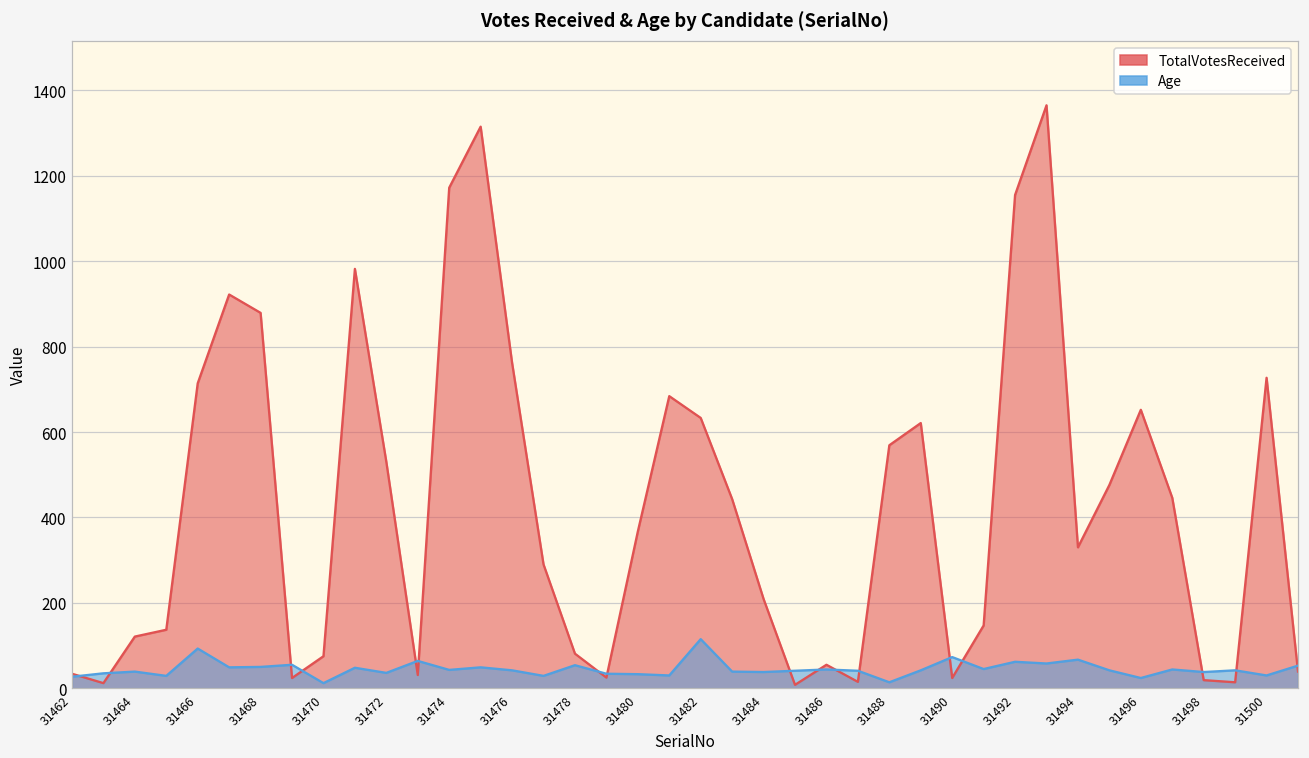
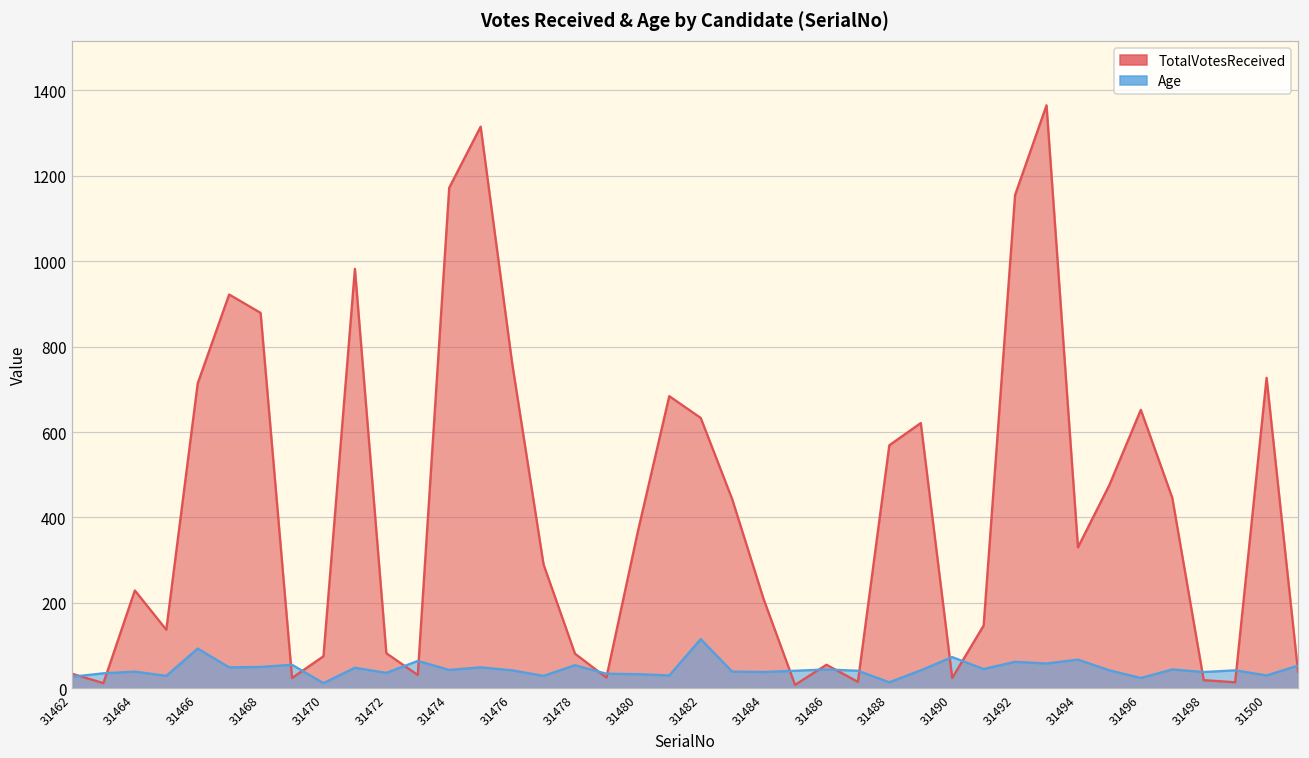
  {
    "TotalVotesReceived": {
      "31462": 30,
-     "31464": 120,
+     "31464": 230,
      "31466": 710,
      "31468": 880,
      "31470": 80,
-     "31472": 530,
+     "31472": 80,
      "31474": 1170,
      "31476": 760,
      "31478": 80,
      "31480": 370,
      "31482": 630,
      "31484": 210,
      "31486": 60,
      "31488": 570,
      "31490": 20,
      "31492": 1160,
      "31494": 330,
      "31496": 650,
      "31498": 20,
      "31500": 730
    },
    "Age": {
      "31462": 30,
      "31464": 40,
      "31466": 90,
      "31468": 50,
      "31470": 10,
      "31472": 40,
      "31474": 40,
      "31476": 40,
      "31478": 50,
      "31480": 30,
      "31482": 120,
      "31484": 40,
      "31486": 40,
      "31488": 10,
      "31490": 70,
      "31492": 60,
      "31494": 70,
      "31496": 20,
      "31498": 40,
      "31500": 30
    }
  }
